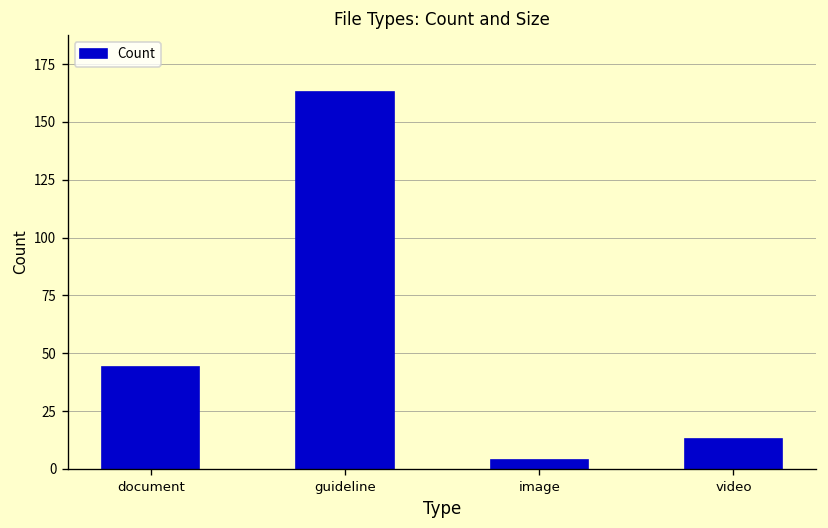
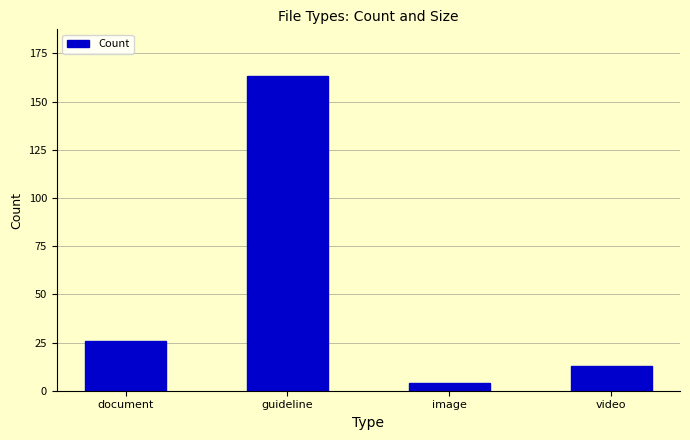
  {
-   "document": 44,
+   "document": 26,
    "guideline": 163,
    "image": 4,
    "video": 13
  }
